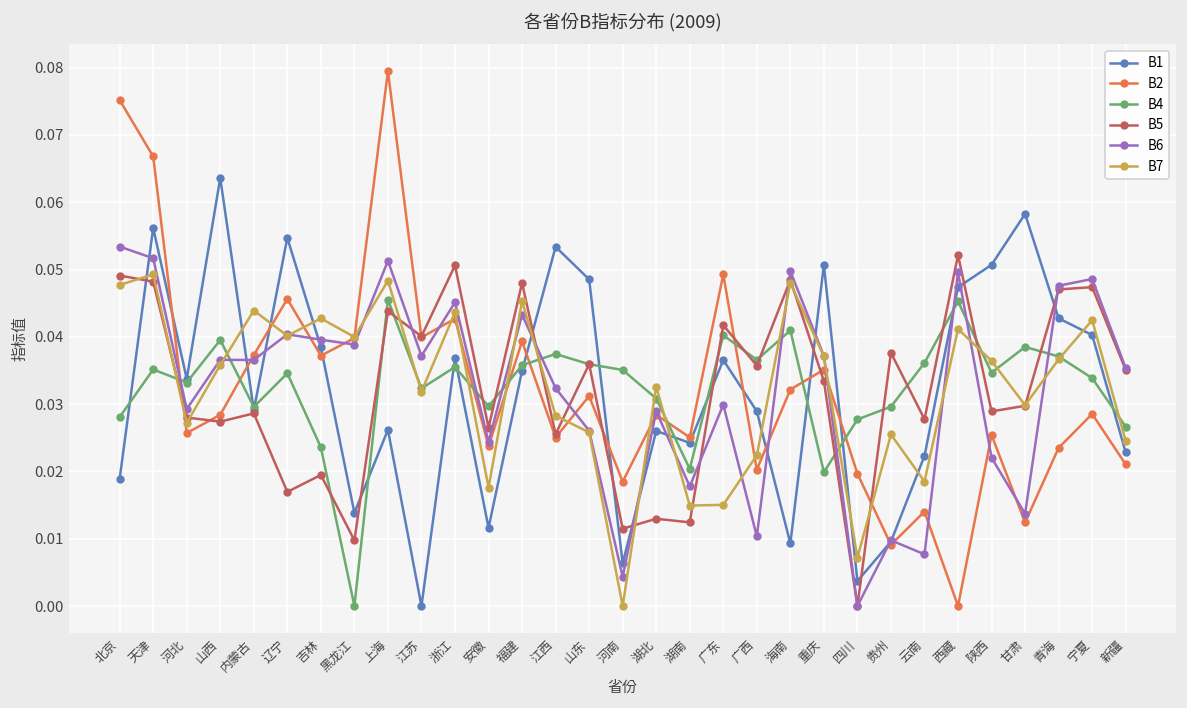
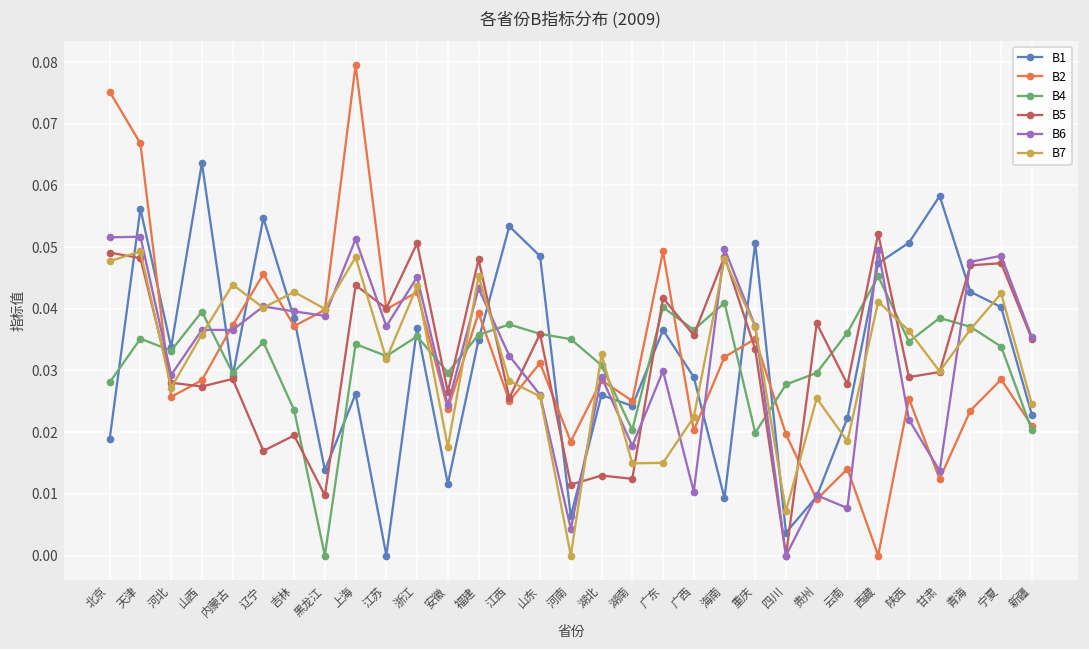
  {
    "B1": {
      "北京": 0.019,
      "天津": 0.056,
      "河北": 0.034,
      "山西": 0.064,
      "内蒙古": 0.029,
      "辽宁": 0.055,
      "吉林": 0.038,
      "黑龙江": 0.014,
      "上海": 0.026,
      "江苏": 0.000,
      "浙江": 0.037,
      "安徽": 0.012,
      "福建": 0.035,
      "江西": 0.053,
      "山东": 0.049,
      "河南": 0.006,
      "湖北": 0.026,
      "湖南": 0.024,
      "广东": 0.037,
      "广西": 0.029,
      "海南": 0.009,
      "重庆": 0.051,
      "四川": 0.004,
      "云南": 0.022,
      "西藏": 0.047,
      "陕西": 0.051,
      "甘肃": 0.058,
      "青海": 0.043,
      "宁夏": 0.040,
      "新疆": 0.023
    },
    "B4": {
      "北京": 0.028,
      "天津": 0.035,
      "河北": 0.033,
      "山西": 0.040,
      "内蒙古": 0.030,
      "辽宁": 0.035,
      "吉林": 0.024,
      "黑龙江": 0.000,
-     "上海": 0.046,
+     "上海": 0.034,
      "江苏": 0.032,
      "浙江": 0.036,
      "安徽": 0.030,
      "福建": 0.036,
      "江西": 0.037,
      "河南": 0.035,
      "湖北": 0.031,
      "湖南": 0.020,
      "广东": 0.040,
      "广西": 0.037,
      "海南": 0.041,
      "重庆": 0.020,
      "四川": 0.028,
      "贵州": 0.030,
      "云南": 0.036,
      "西藏": 0.045,
      "陕西": 0.035,
      "甘肃": 0.039,
      "宁夏": 0.034,
-     "新疆": 0.027
+     "新疆": 0.020
    },
    "B6": {
-     "北京": 0.053,
+     "北京": 0.052,
      "天津": 0.052,
      "河北": 0.029,
      "山西": 0.037,
      "内蒙古": 0.037,
      "吉林": 0.040,
      "黑龙江": 0.039,
      "上海": 0.051,
      "江苏": 0.037,
      "浙江": 0.045,
      "安徽": 0.024,
      "福建": 0.043,
      "江西": 0.032,
      "河南": 0.004,
      "湖北": 0.029,
      "湖南": 0.018,
      "广东": 0.030,
      "广西": 0.010,
      "海南": 0.050,
      "云南": 0.008,
      "西藏": 0.050,
      "陕西": 0.022,
      "甘肃": 0.014,
      "青海": 0.048,
      "宁夏": 0.049
    }
  }
